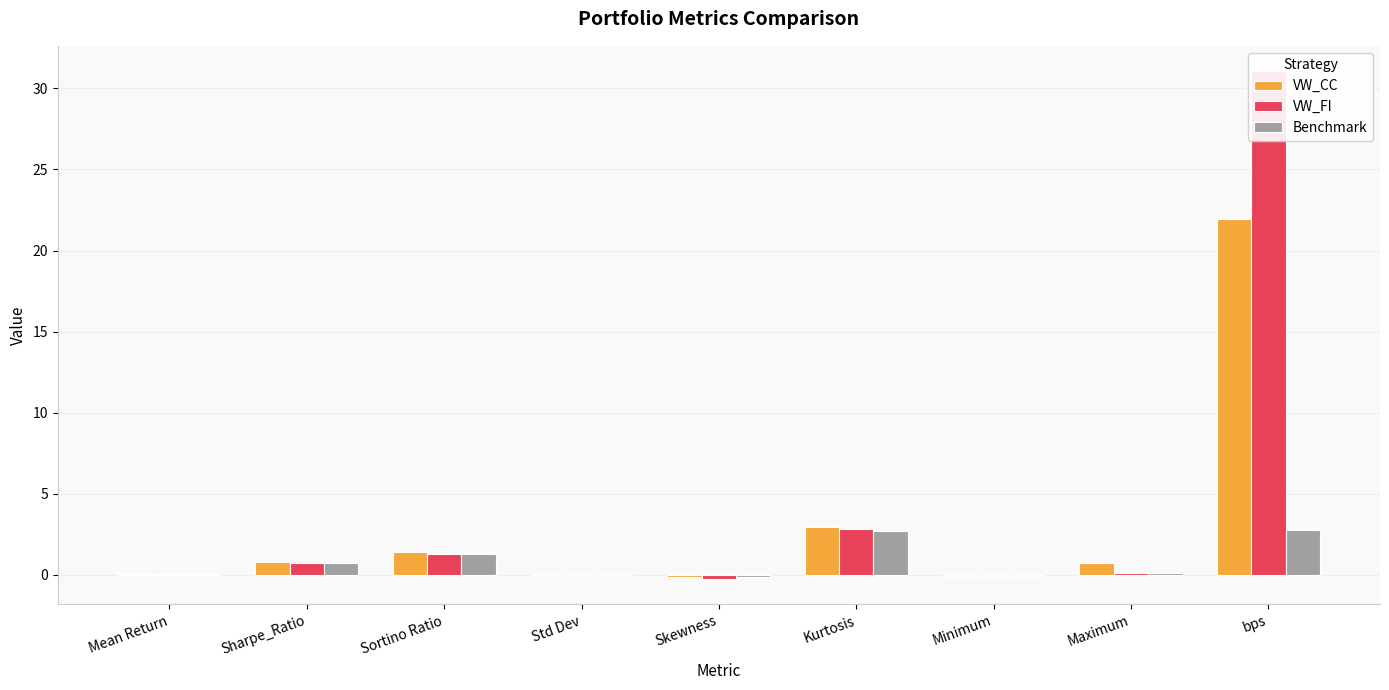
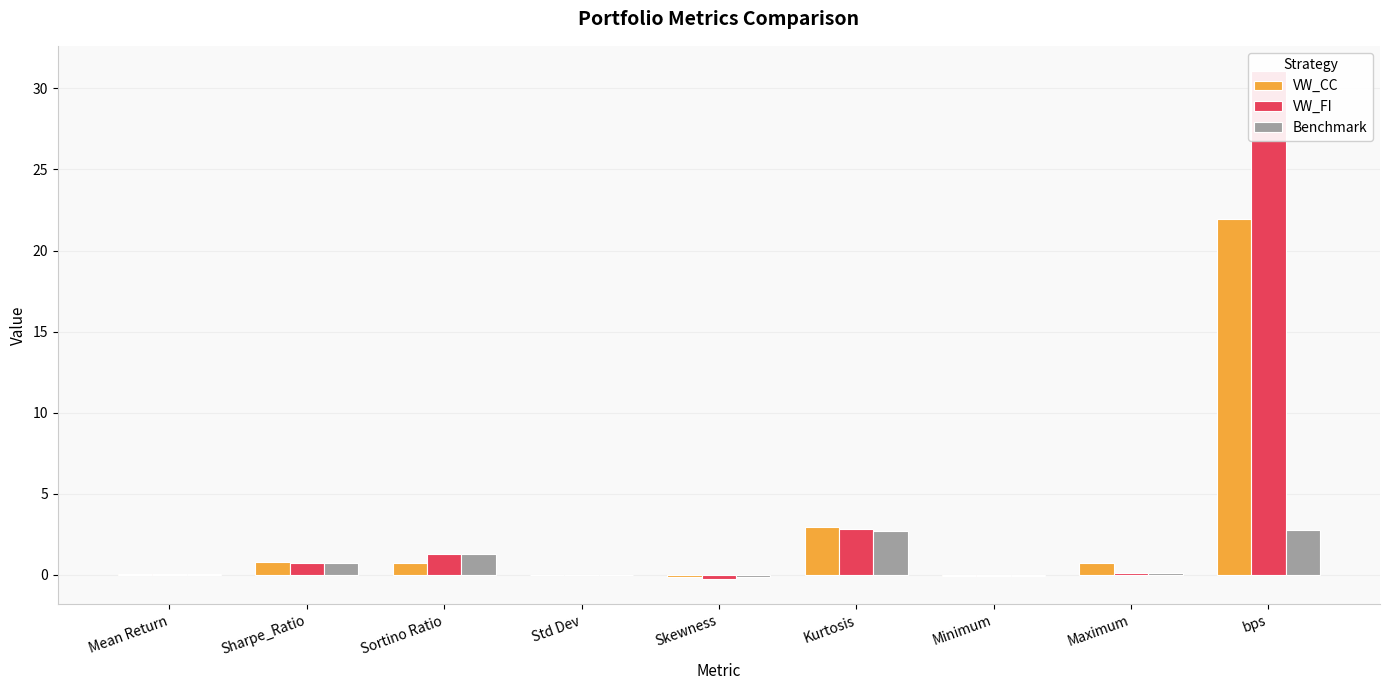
  {
    "VW_CC": {
      "Sharpe_Ratio": 0.8,
-     "Sortino Ratio": 1.4,
+     "Sortino Ratio": 0.7,
      "Kurtosis": 2.9,
      "Maximum": 0.7,
      "bps": 21.9
    },
    "VW_FI": {
      "Sharpe_Ratio": 0.7,
      "Sortino Ratio": 1.3,
      "Skewness": -0.2,
      "Kurtosis": 2.9
    },
    "Benchmark": {
      "Sharpe_Ratio": 0.7,
      "Sortino Ratio": 1.3,
      "Kurtosis": 2.7,
      "bps": 2.8
    }
  }
